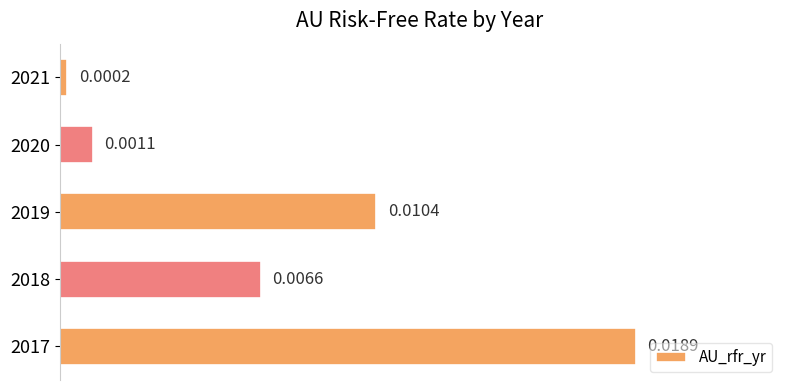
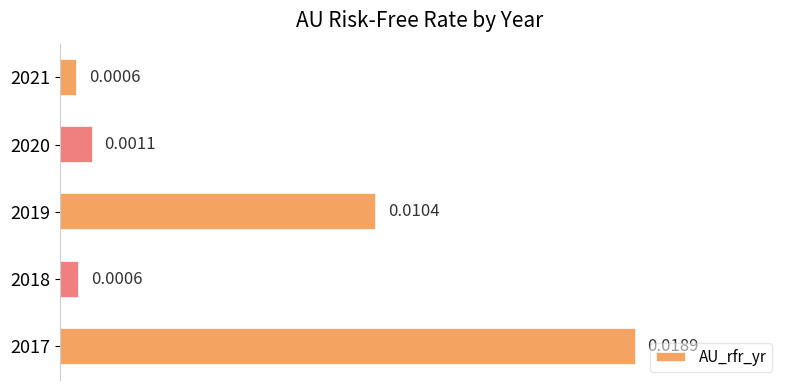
  {
-   "2021": 0.0002,
+   "2021": 0.0006,
    "2020": 0.0011,
    "2019": 0.0104,
-   "2018": 0.0066
+   "2018": 0.0006
  }
